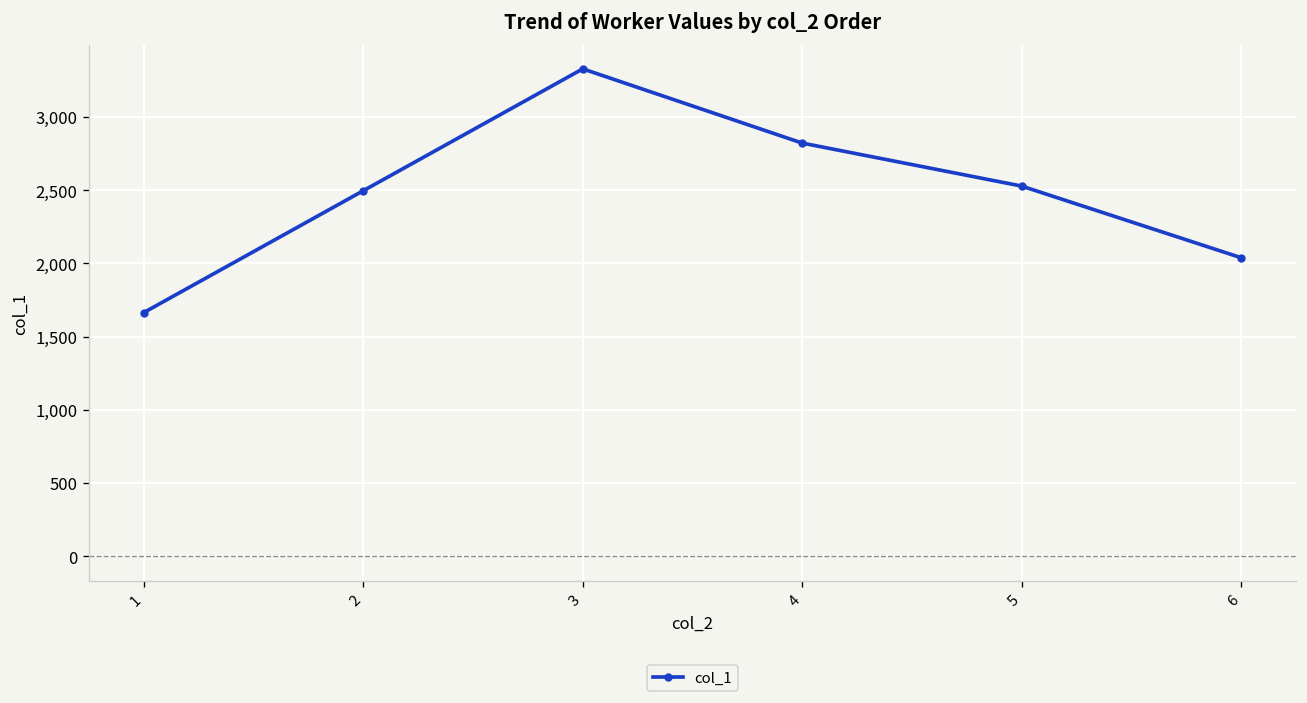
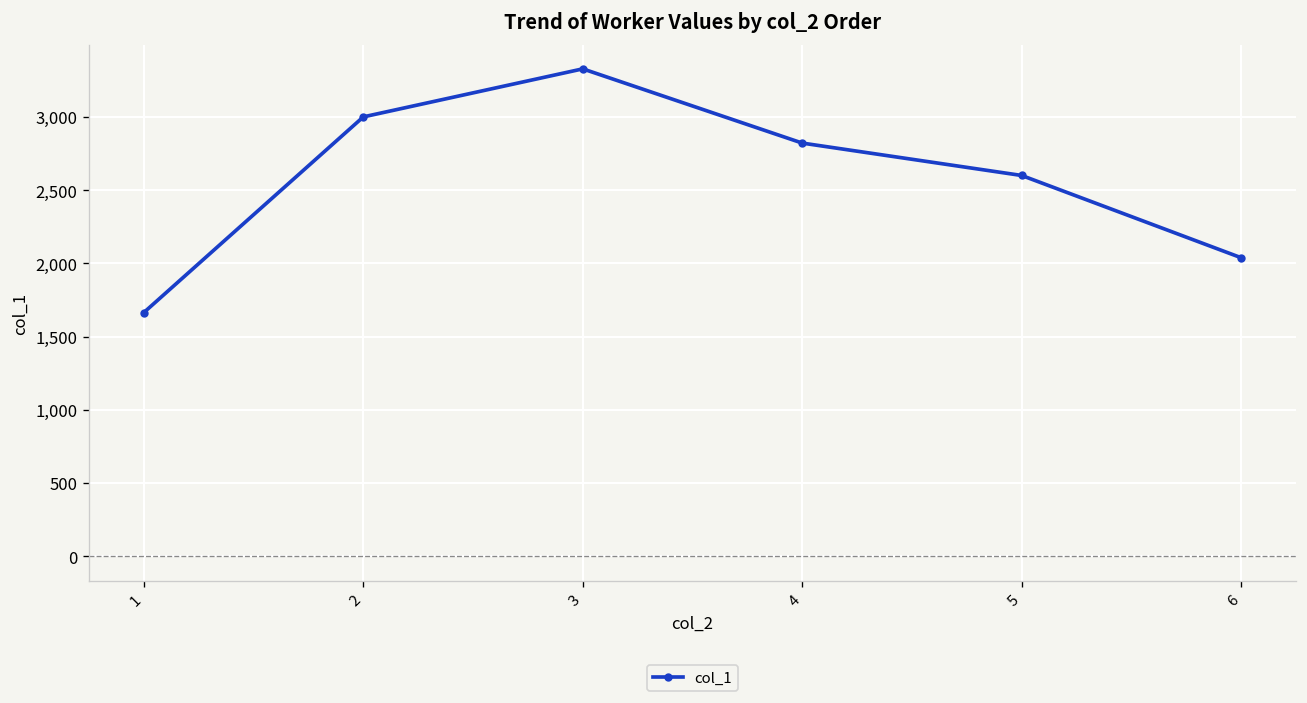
  {
    "1": "1,660",
-   "2": "2,500",
+   "2": "3,000",
    "3": "3,330",
    "4": "2,820",
-   "5": "2,530",
+   "5": "2,600",
    "6": "2,040"
  }
